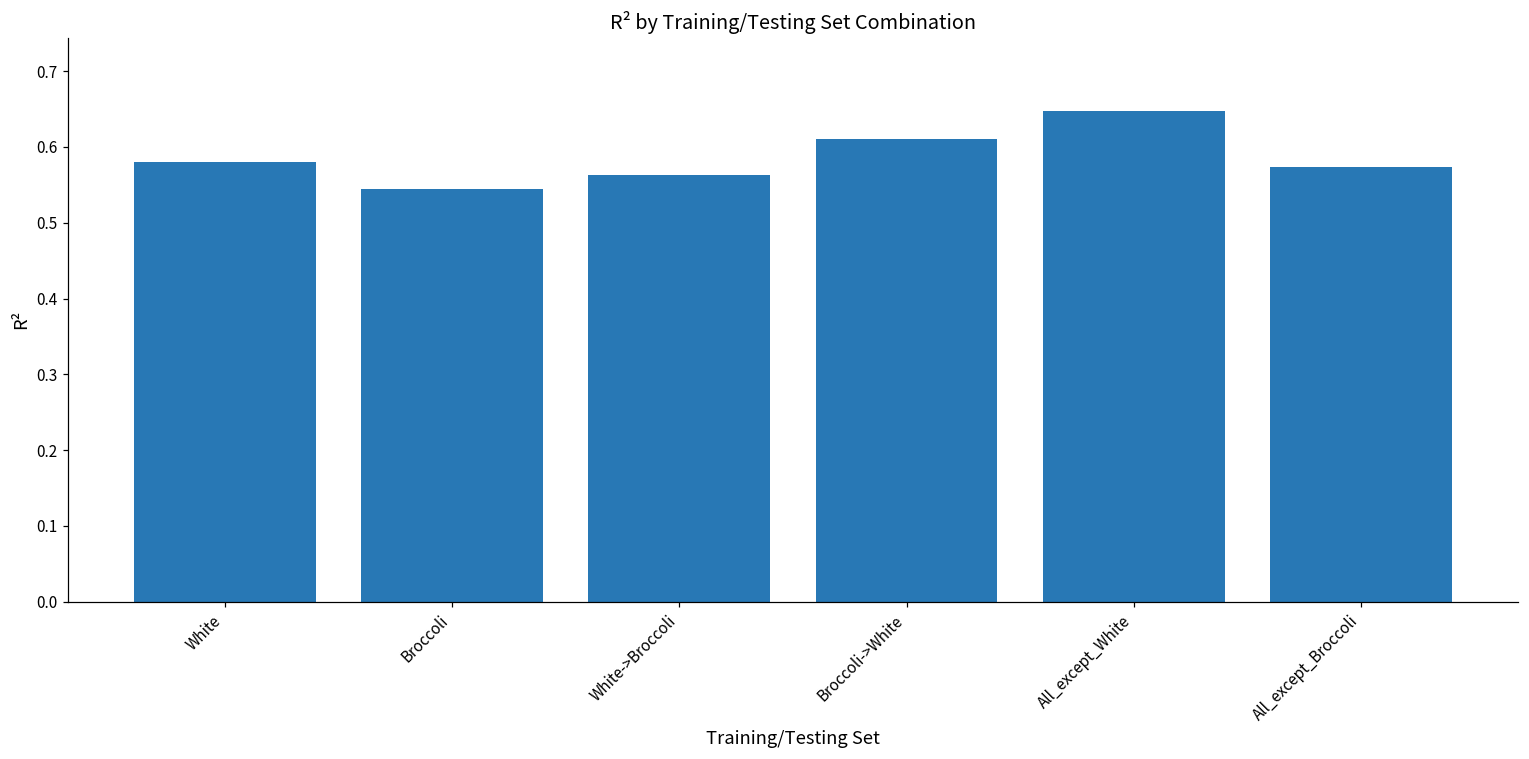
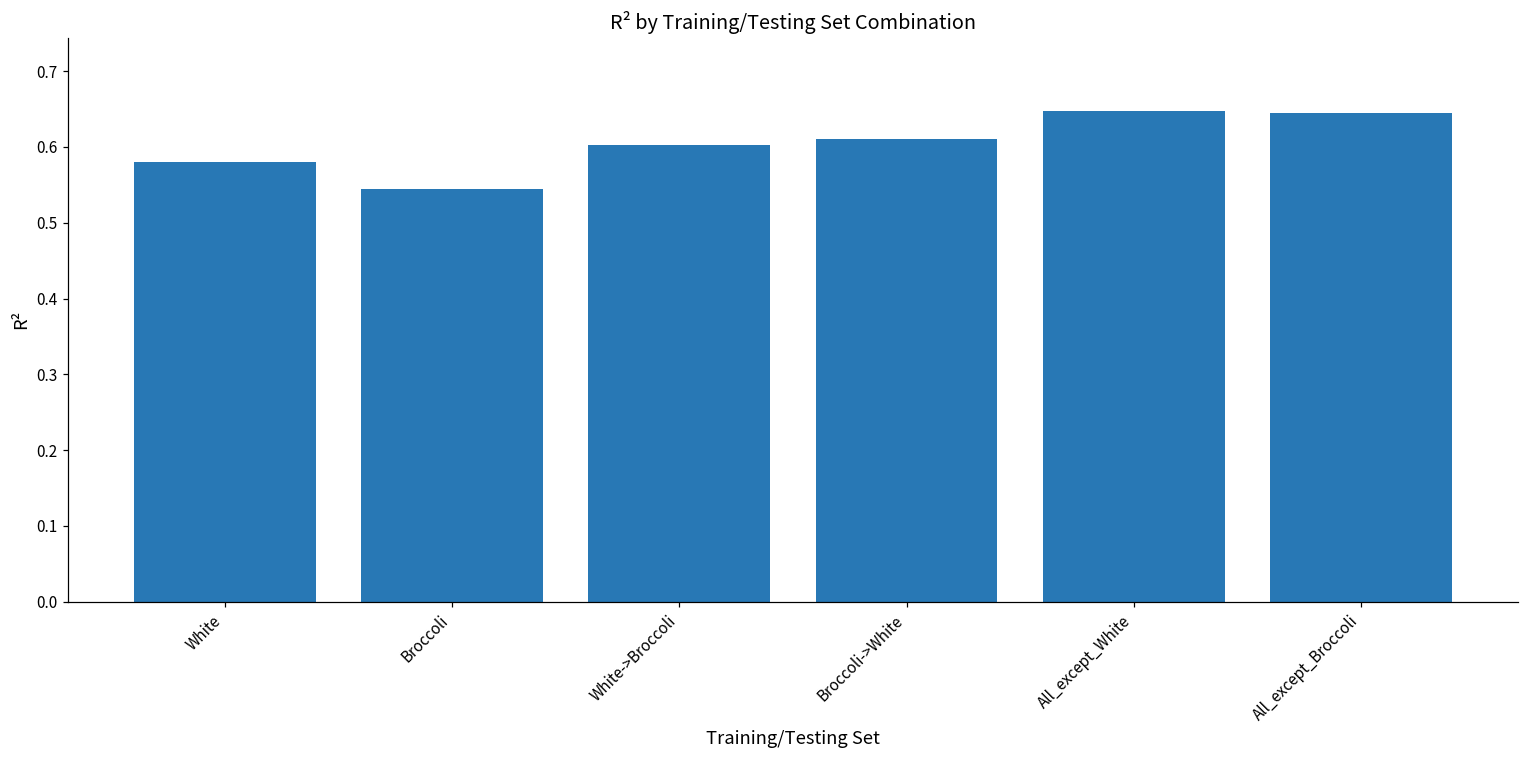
  {
    "White": 0.58,
    "Broccoli": 0.54,
-   "White->Broccoli": 0.56,
+   "White->Broccoli": 0.60,
    "Broccoli->White": 0.61,
    "All_except_White": 0.65,
-   "All_except_Broccoli": 0.57
+   "All_except_Broccoli": 0.65
  }
